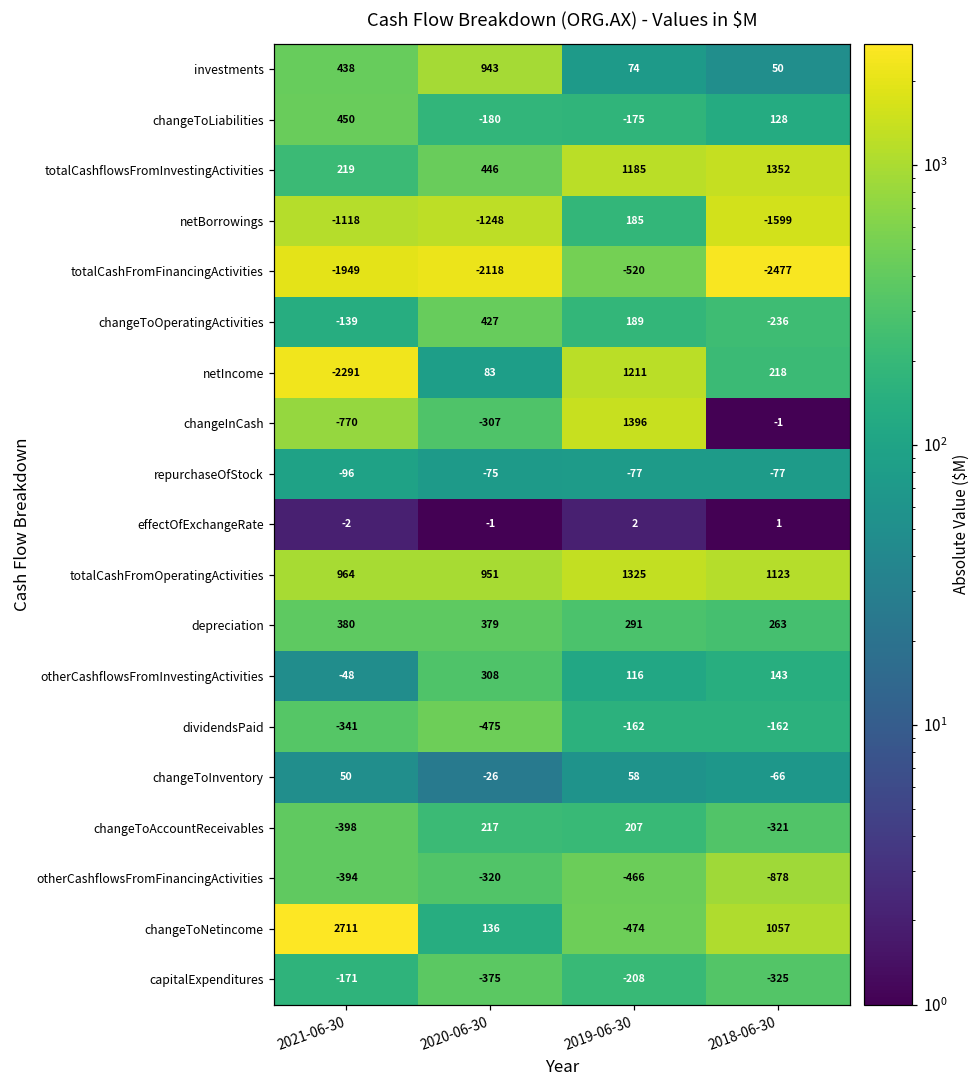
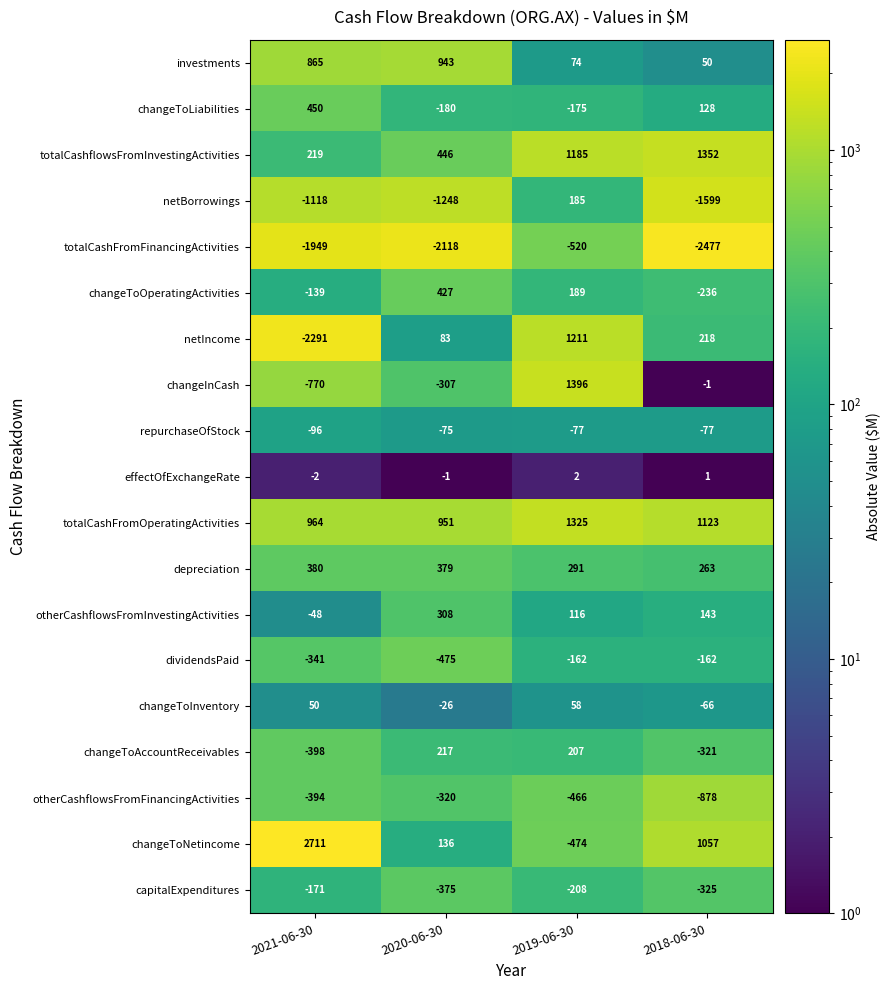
  {
    "investments": {
-     "2021-06-30": 438,
+     "2021-06-30": 865,
      "2020-06-30": 943,
      "2019-06-30": 74,
      "2018-06-30": 50
    },
    "changeToLiabilities": {
      "2021-06-30": 450,
      "2020-06-30": -180,
      "2019-06-30": -175,
      "2018-06-30": 128
    },
    "totalCashflowsFromInvestingActivities": {
      "2021-06-30": 219,
      "2020-06-30": 446,
      "2019-06-30": 1185,
      "2018-06-30": 1352
    },
    "netBorrowings": {
      "2021-06-30": -1118,
      "2020-06-30": -1248,
      "2019-06-30": 185,
      "2018-06-30": -1599
    },
    "totalCashFromFinancingActivities": {
      "2021-06-30": -1949,
      "2020-06-30": -2118,
      "2019-06-30": -520,
      "2018-06-30": -2477
    },
    "changeToOperatingActivities": {
      "2021-06-30": -139,
      "2020-06-30": 427,
      "2019-06-30": 189,
      "2018-06-30": -236
    },
    "netIncome": {
      "2021-06-30": -2291,
      "2020-06-30": 83,
      "2019-06-30": 1211,
      "2018-06-30": 218
    },
    "changeInCash": {
      "2021-06-30": -770,
      "2020-06-30": -307,
      "2019-06-30": 1396,
      "2018-06-30": -1
    },
    "repurchaseOfStock": {
      "2021-06-30": -96,
      "2020-06-30": -75,
      "2019-06-30": -77,
      "2018-06-30": -77
    },
    "effectOfExchangeRate": {
      "2021-06-30": -2,
      "2020-06-30": -1,
      "2019-06-30": 2,
      "2018-06-30": 1
    },
    "totalCashFromOperatingActivities": {
      "2021-06-30": 964,
      "2020-06-30": 951,
      "2019-06-30": 1325,
      "2018-06-30": 1123
    },
    "depreciation": {
      "2021-06-30": 380,
      "2020-06-30": 379,
      "2019-06-30": 291,
      "2018-06-30": 263
    },
    "otherCashflowsFromInvestingActivities": {
      "2021-06-30": -48,
      "2020-06-30": 308,
      "2019-06-30": 116,
      "2018-06-30": 143
    },
    "dividendsPaid": {
      "2021-06-30": -341,
      "2020-06-30": -475,
      "2019-06-30": -162,
      "2018-06-30": -162
    },
    "changeToInventory": {
      "2021-06-30": 50,
      "2020-06-30": -26,
      "2019-06-30": 58,
      "2018-06-30": -66
    },
    "changeToAccountReceivables": {
      "2021-06-30": -398,
      "2020-06-30": 217,
      "2019-06-30": 207,
      "2018-06-30": -321
    },
    "otherCashflowsFromFinancingActivities": {
      "2021-06-30": -394,
      "2020-06-30": -320,
      "2019-06-30": -466,
      "2018-06-30": -878
    },
    "changeToNetincome": {
      "2021-06-30": 2711,
      "2020-06-30": 136,
      "2019-06-30": -474,
      "2018-06-30": 1057
    },
    "capitalExpenditures": {
      "2021-06-30": -171,
      "2020-06-30": -375,
      "2019-06-30": -208,
      "2018-06-30": -325
    }
  }
